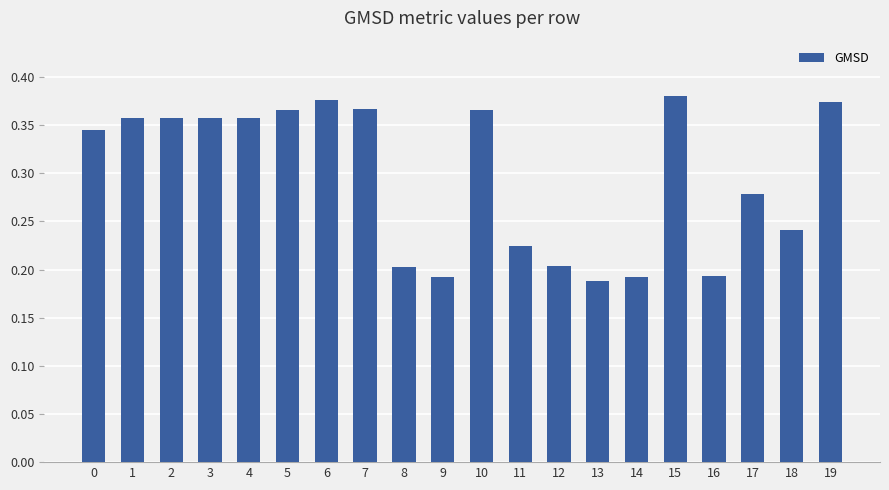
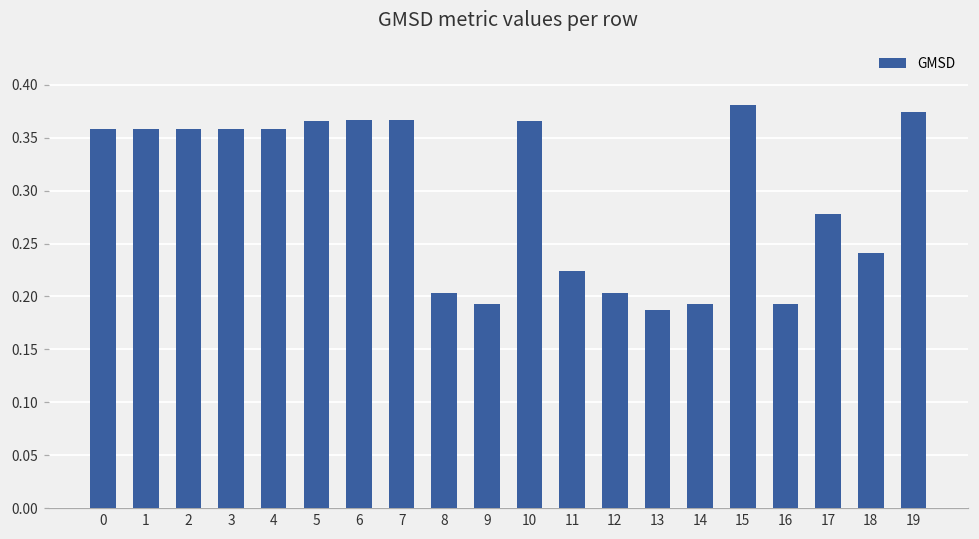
  {
-   "0": 0.34,
+   "0": 0.36,
    "1": 0.36,
    "2": 0.36,
    "3": 0.36,
    "4": 0.36,
    "5": 0.37,
-   "6": 0.38,
+   "6": 0.37,
    "7": 0.37,
    "8": 0.20,
    "9": 0.19,
    "10": 0.37,
    "11": 0.22,
    "12": 0.20,
    "13": 0.19,
    "14": 0.19,
    "15": 0.38,
    "16": 0.19,
    "17": 0.28,
    "18": 0.24,
    "19": 0.37
  }
